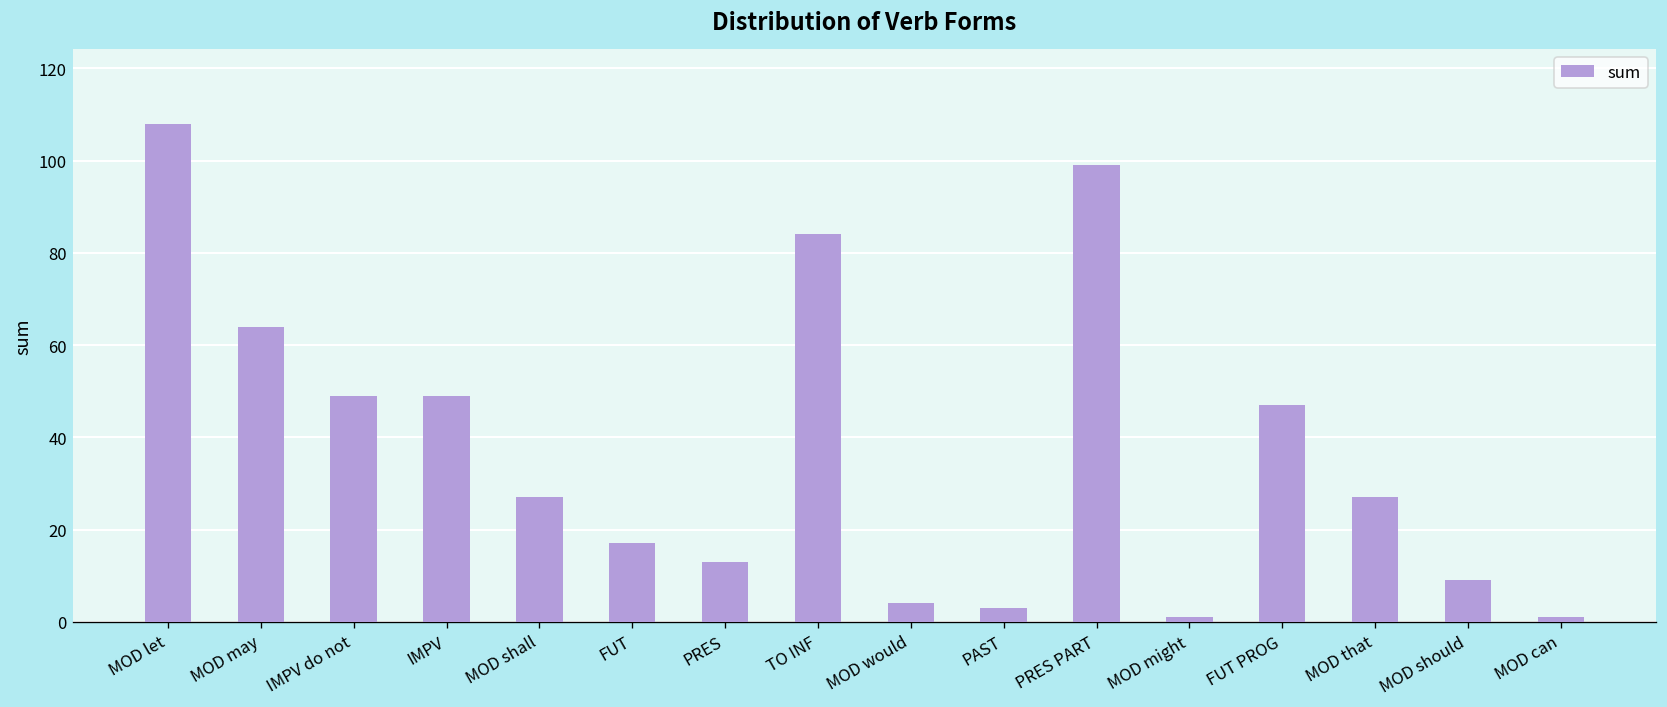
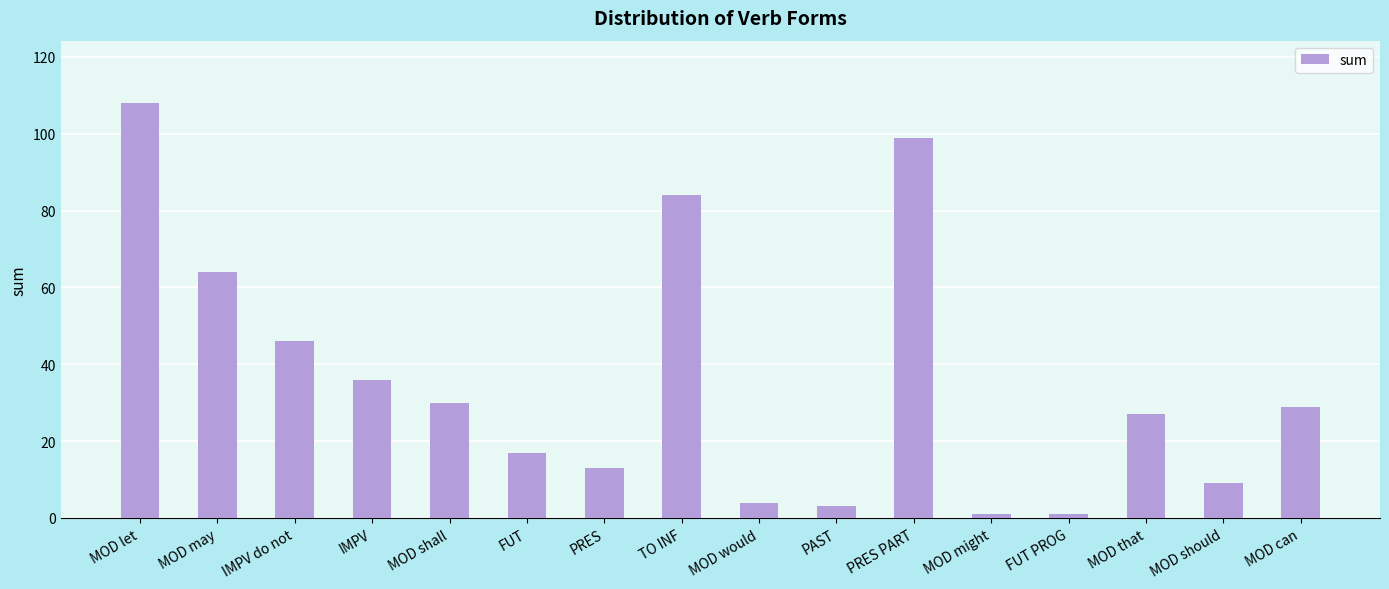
  {
    "MOD let": 108,
    "MOD may": 64,
-   "IMPV do not": 49,
-   "IMPV": 49,
-   "MOD shall": 27,
+   "IMPV do not": 46,
+   "IMPV": 36,
+   "MOD shall": 30,
    "FUT": 17,
    "PRES": 13,
    "TO INF": 84,
    "MOD would": 4,
    "PAST": 3,
    "PRES PART": 99,
    "MOD might": 1,
-   "FUT PROG": 47,
+   "FUT PROG": 1,
    "MOD that": 27,
    "MOD should": 9,
-   "MOD can": 1
+   "MOD can": 29
  }
